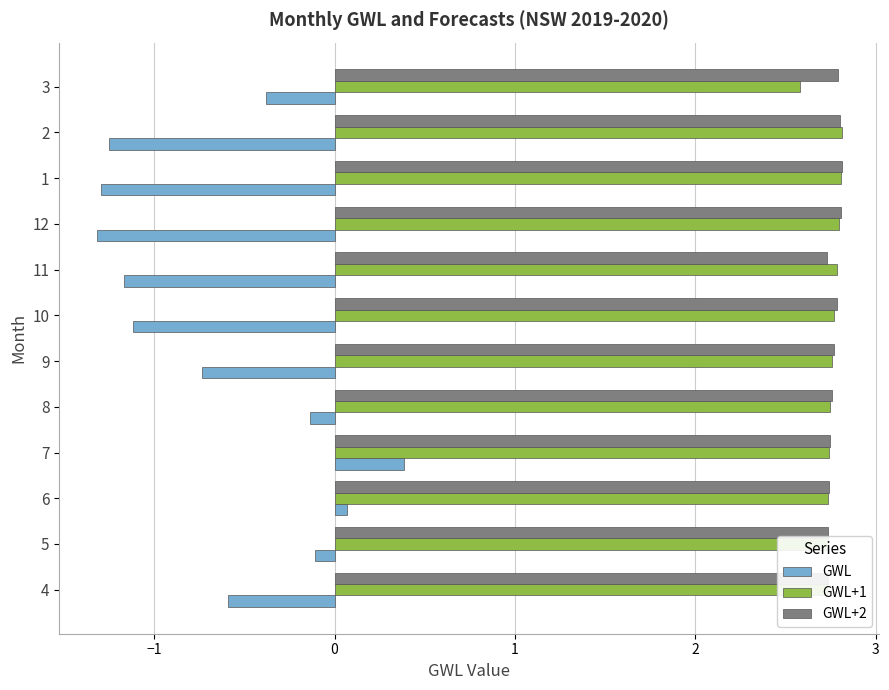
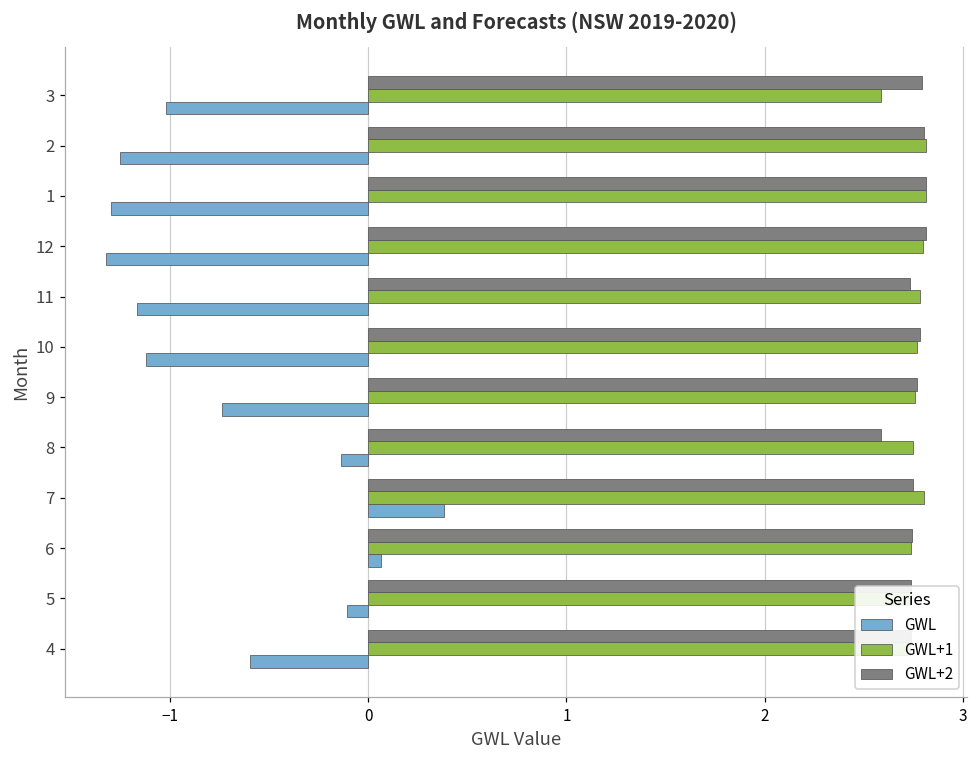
  {
    "GWL": {
-     "3": -0.38,
+     "3": -1.02,
      "2": -1.25,
      "1": -1.29,
      "12": -1.32,
      "11": -1.17,
      "10": -1.12,
      "9": -0.74,
      "8": -0.14,
      "7": 0.39,
      "6": 0.07,
      "5": -0.11,
      "4": -0.59
    },
    "GWL+1": {
      "3": 2.58,
      "2": 2.81,
      "1": 2.81,
      "12": 2.80,
      "11": 2.78,
      "10": 2.77,
      "9": 2.76,
      "8": 2.75,
-     "7": 2.74,
+     "7": 2.80,
      "6": 2.74
    },
    "GWL+2": {
      "3": 2.79,
      "2": 2.80,
      "1": 2.81,
      "12": 2.81,
      "11": 2.73,
      "10": 2.78,
      "9": 2.77,
-     "8": 2.76,
+     "8": 2.58,
      "7": 2.75,
      "6": 2.74,
      "5": 2.74
    }
  }
